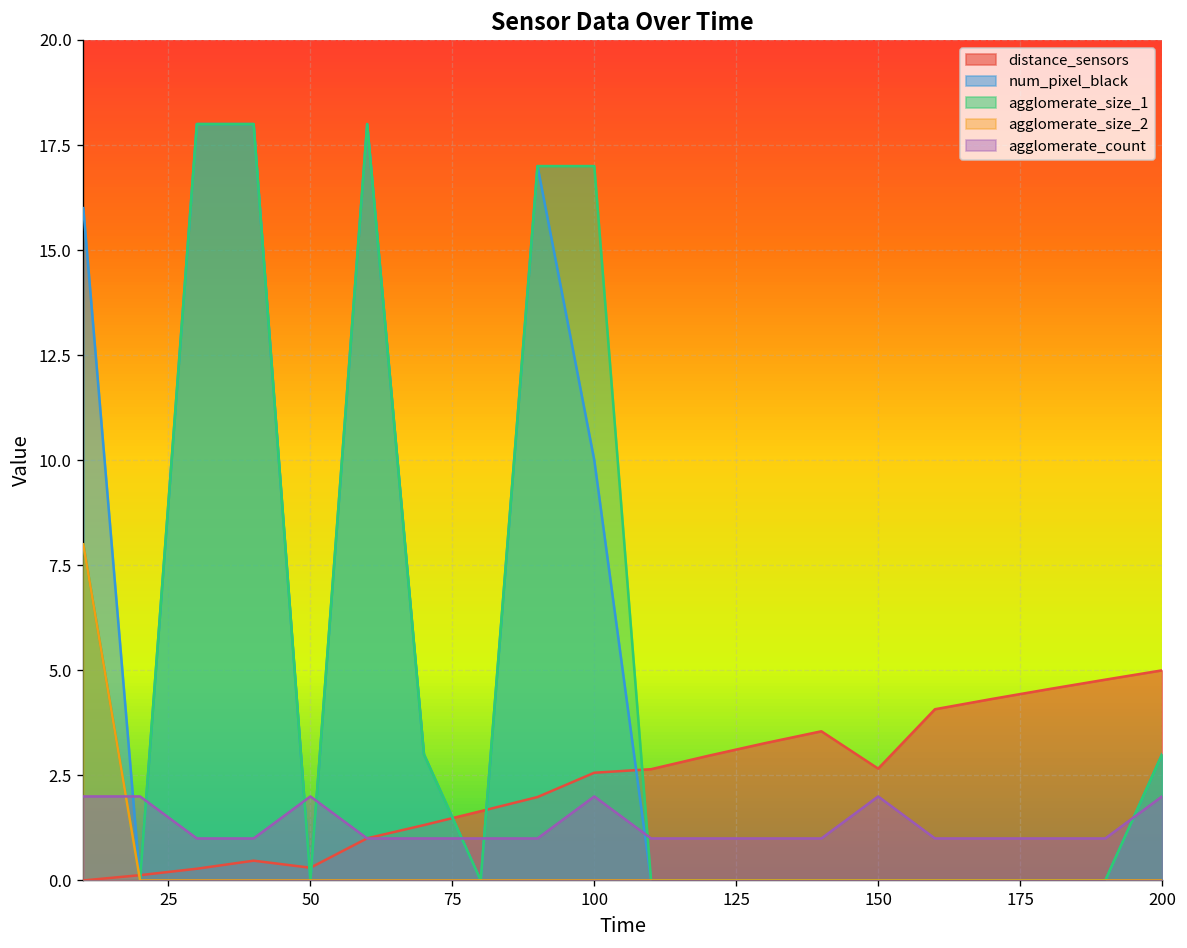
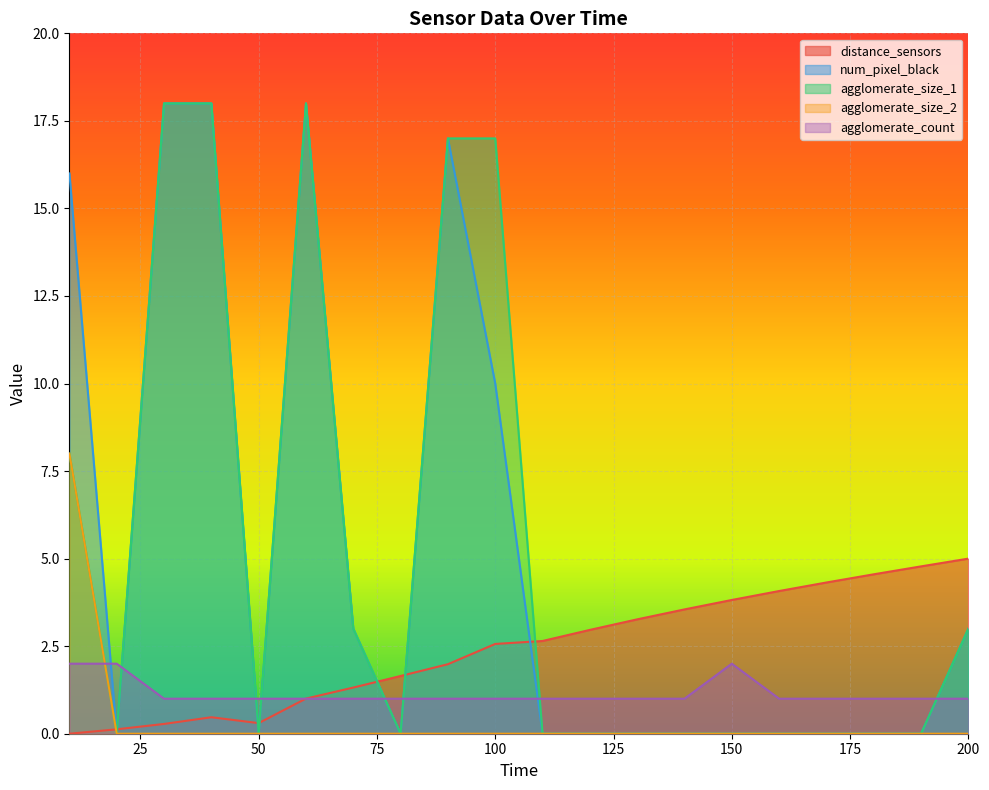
  {
    "distance_sensors": {
      "50": 0.3,
      "100": 2.6,
-     "150": 2.7,
+     "150": 3.8,
      "200": 5.0
    },
    "num_pixel_black": {
      "100": 10.0
    },
    "agglomerate_size_1": {
      "100": 17.0
    },
    "agglomerate_size_2": {
      "100": 0.0,
      "200": 0.0
    },
    "agglomerate_count": {
-     "50": 2,
-     "100": 2,
+     "50": 1,
+     "100": 1,
      "150": 2,
-     "200": 2
+     "200": 1
    }
  }
